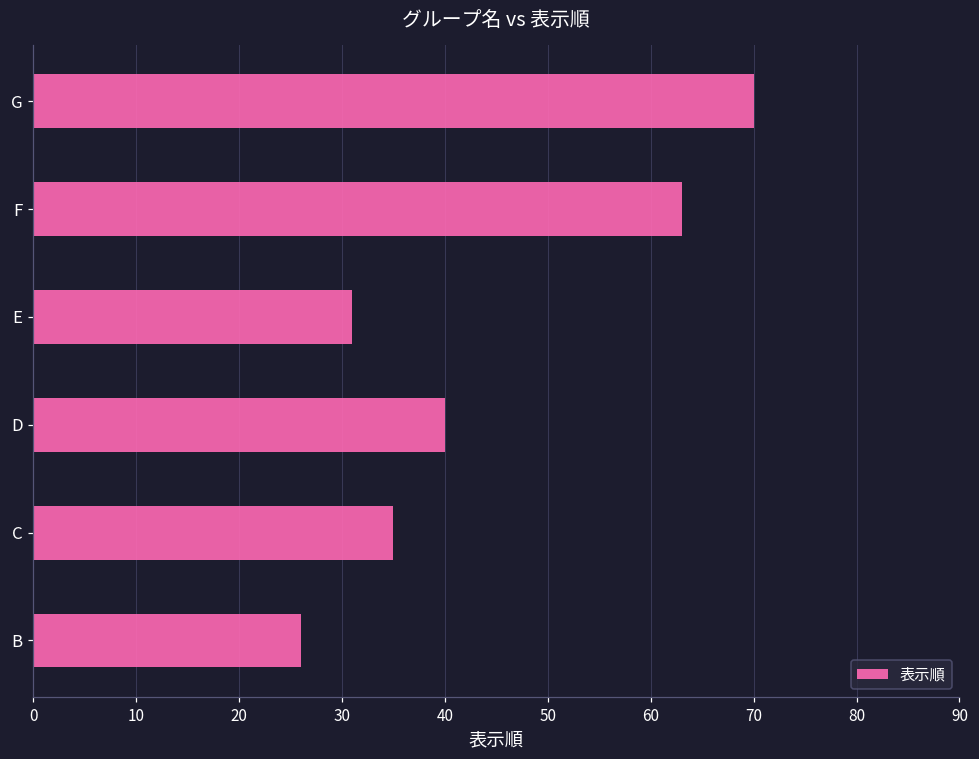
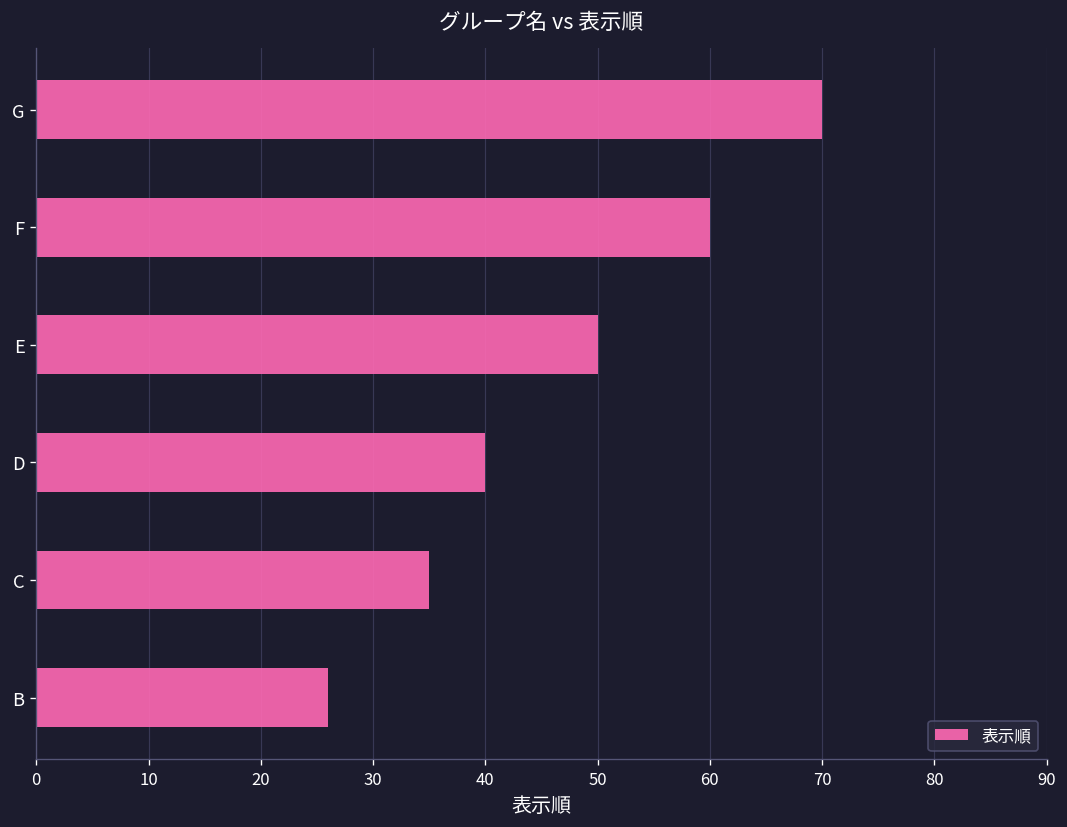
  {
    "G": 70,
-   "F": 63,
-   "E": 31,
+   "F": 60,
+   "E": 50,
    "D": 40,
    "C": 35,
    "B": 26
  }
